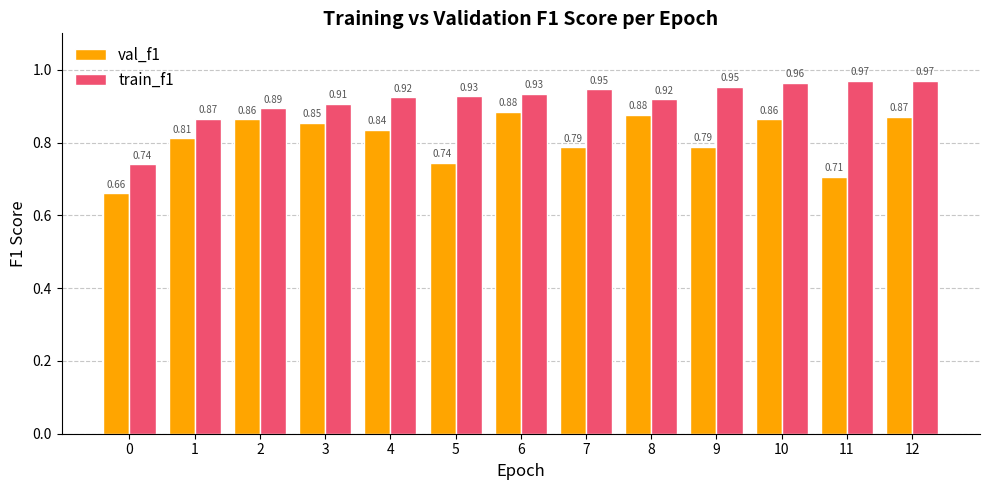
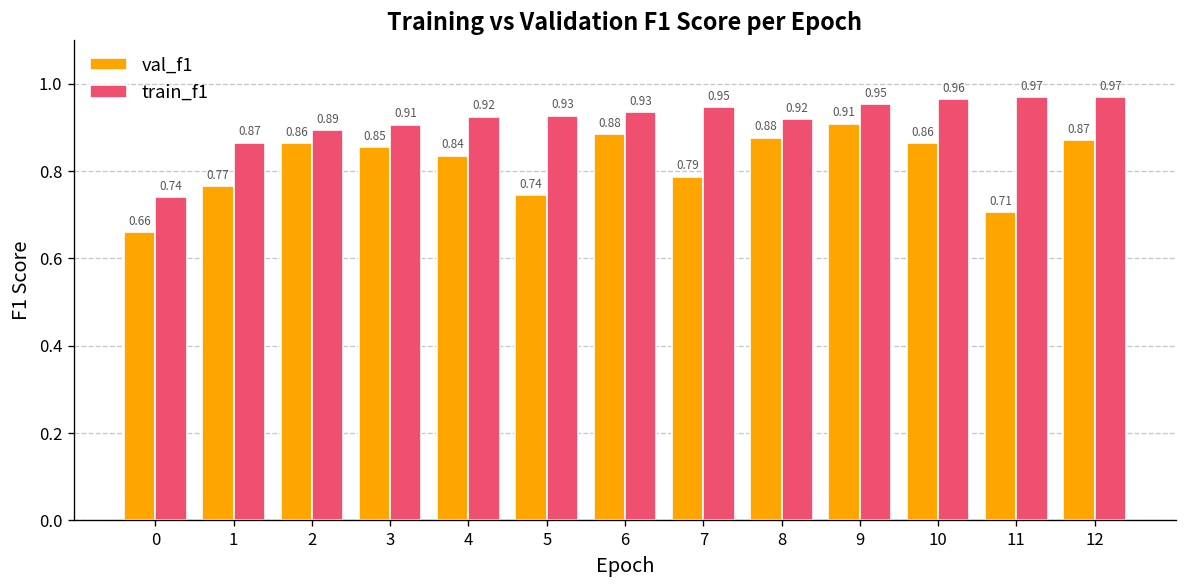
  {
    "val_f1": {
      "0": 0.66,
-     "1": 0.81,
+     "1": 0.77,
      "2": 0.86,
      "3": 0.85,
      "4": 0.84,
      "5": 0.74,
      "6": 0.88,
      "7": 0.79,
      "8": 0.88,
-     "9": 0.79,
+     "9": 0.91,
      "10": 0.86,
      "11": 0.71,
      "12": 0.87
    },
    "train_f1": {
      "0": 0.74,
      "1": 0.87,
      "2": 0.89,
      "3": 0.91,
      "4": 0.92,
      "5": 0.93,
      "6": 0.93,
      "7": 0.95,
      "8": 0.92,
      "9": 0.95,
      "10": 0.96,
      "11": 0.97,
      "12": 0.97
    }
  }
